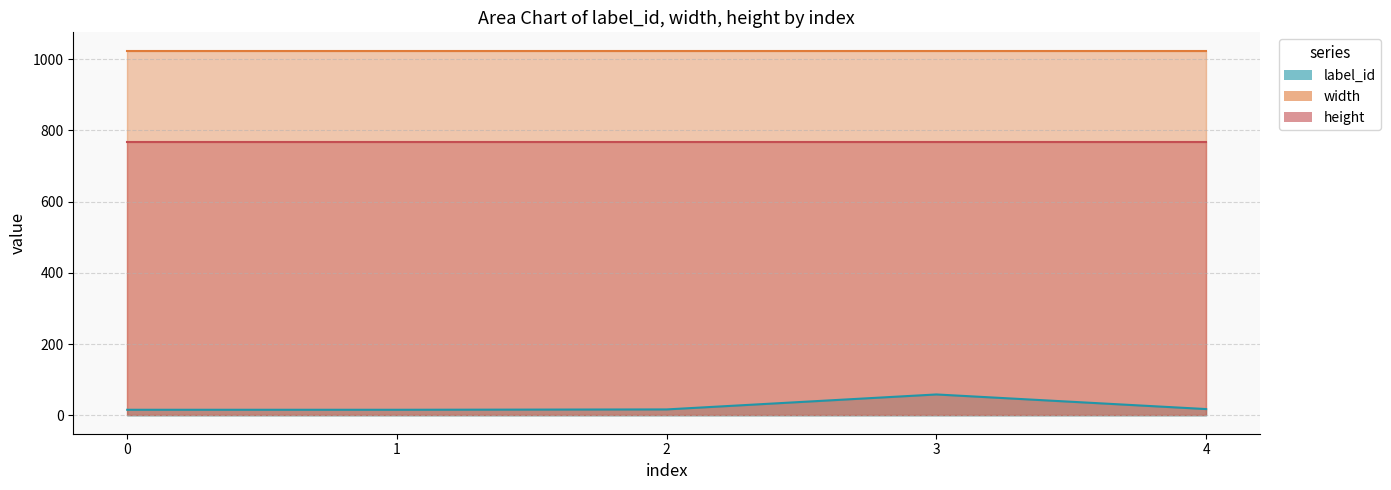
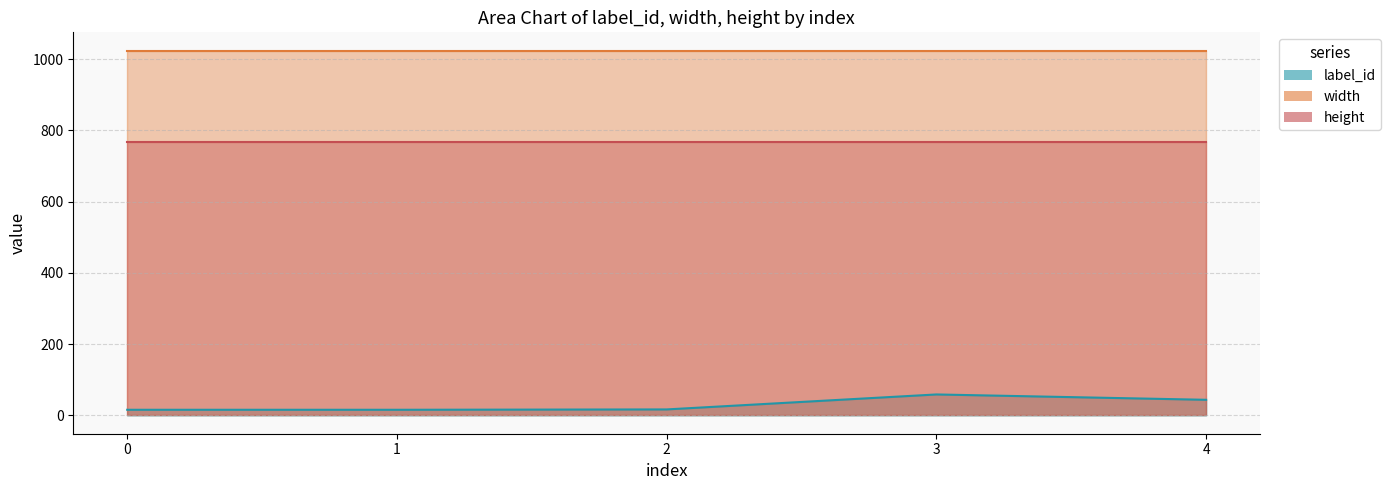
  {
    "label_id": {
      "0": 20,
      "1": 20,
      "2": 20,
      "3": 60,
-     "4": 20
+     "4": 40
    }
  }
